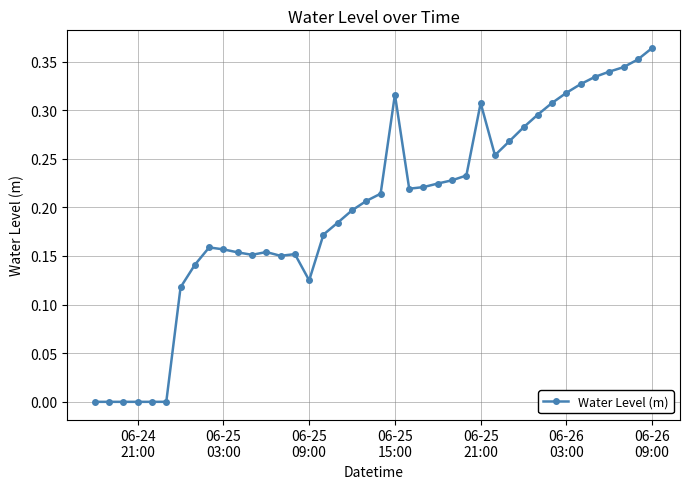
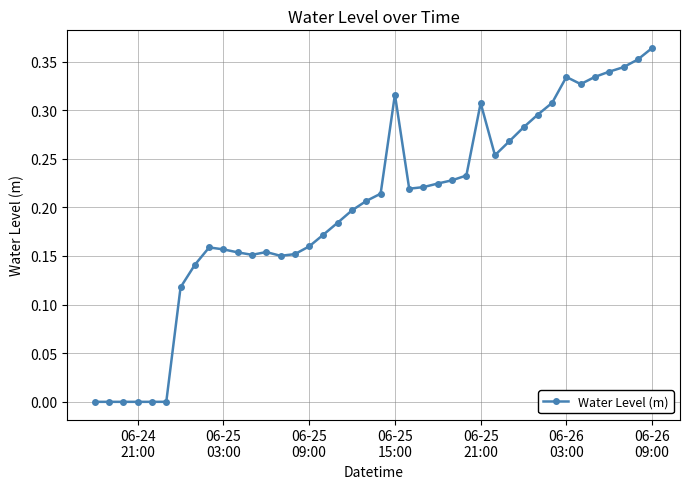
  {
    "06-24 21:00": 0.00,
    "06-25 03:00": 0.16,
-   "06-25 09:00": 0.12,
+   "06-25 09:00": 0.16,
    "06-25 15:00": 0.32,
    "06-25 21:00": 0.31,
-   "06-26 03:00": 0.32,
+   "06-26 03:00": 0.33,
    "06-26 09:00": 0.36
  }
